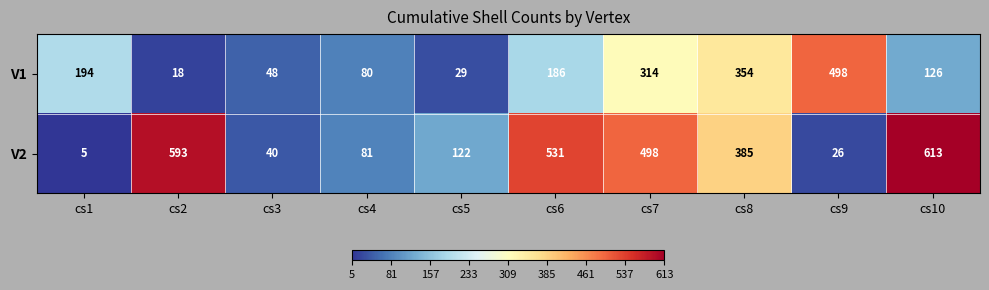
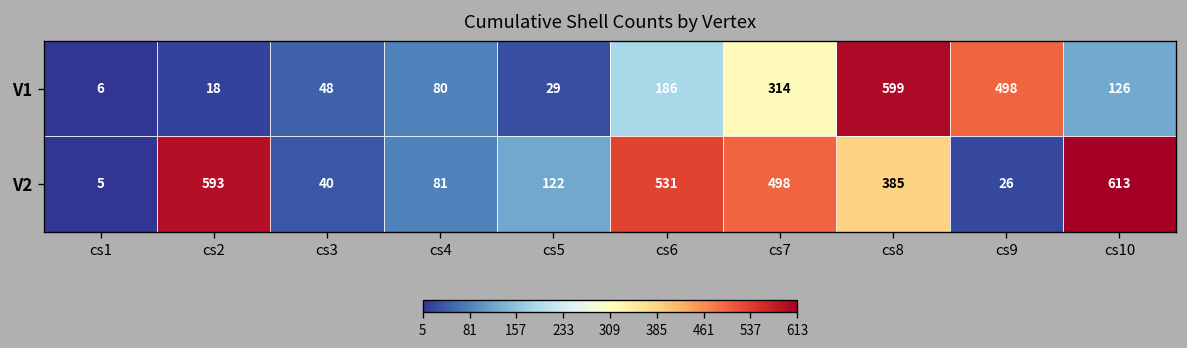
  {
    "V1": {
-     "cs1": 194,
+     "cs1": 6,
      "cs2": 18,
      "cs3": 48,
      "cs4": 80,
      "cs5": 29,
      "cs6": 186,
      "cs7": 314,
-     "cs8": 354,
+     "cs8": 599,
      "cs9": 498,
      "cs10": 126
    },
    "V2": {
      "cs1": 5,
      "cs2": 593,
      "cs3": 40,
      "cs4": 81,
      "cs5": 122,
      "cs6": 531,
      "cs7": 498,
      "cs8": 385,
      "cs9": 26,
      "cs10": 613
    }
  }
